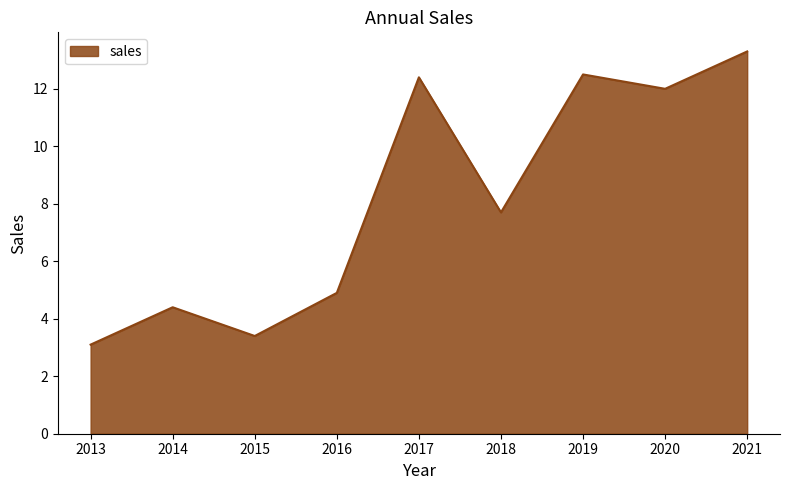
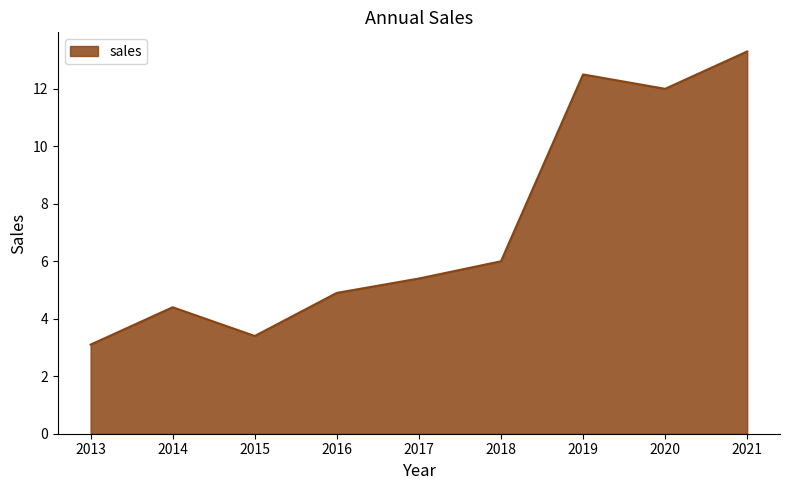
  {
    "2013": 3.1,
    "2014": 4.4,
    "2015": 3.4,
    "2016": 4.9,
-   "2017": 12.4,
-   "2018": 7.7,
+   "2017": 5.4,
+   "2018": 6.0,
    "2019": 12.5,
    "2020": 12.0,
    "2021": 13.3
  }
